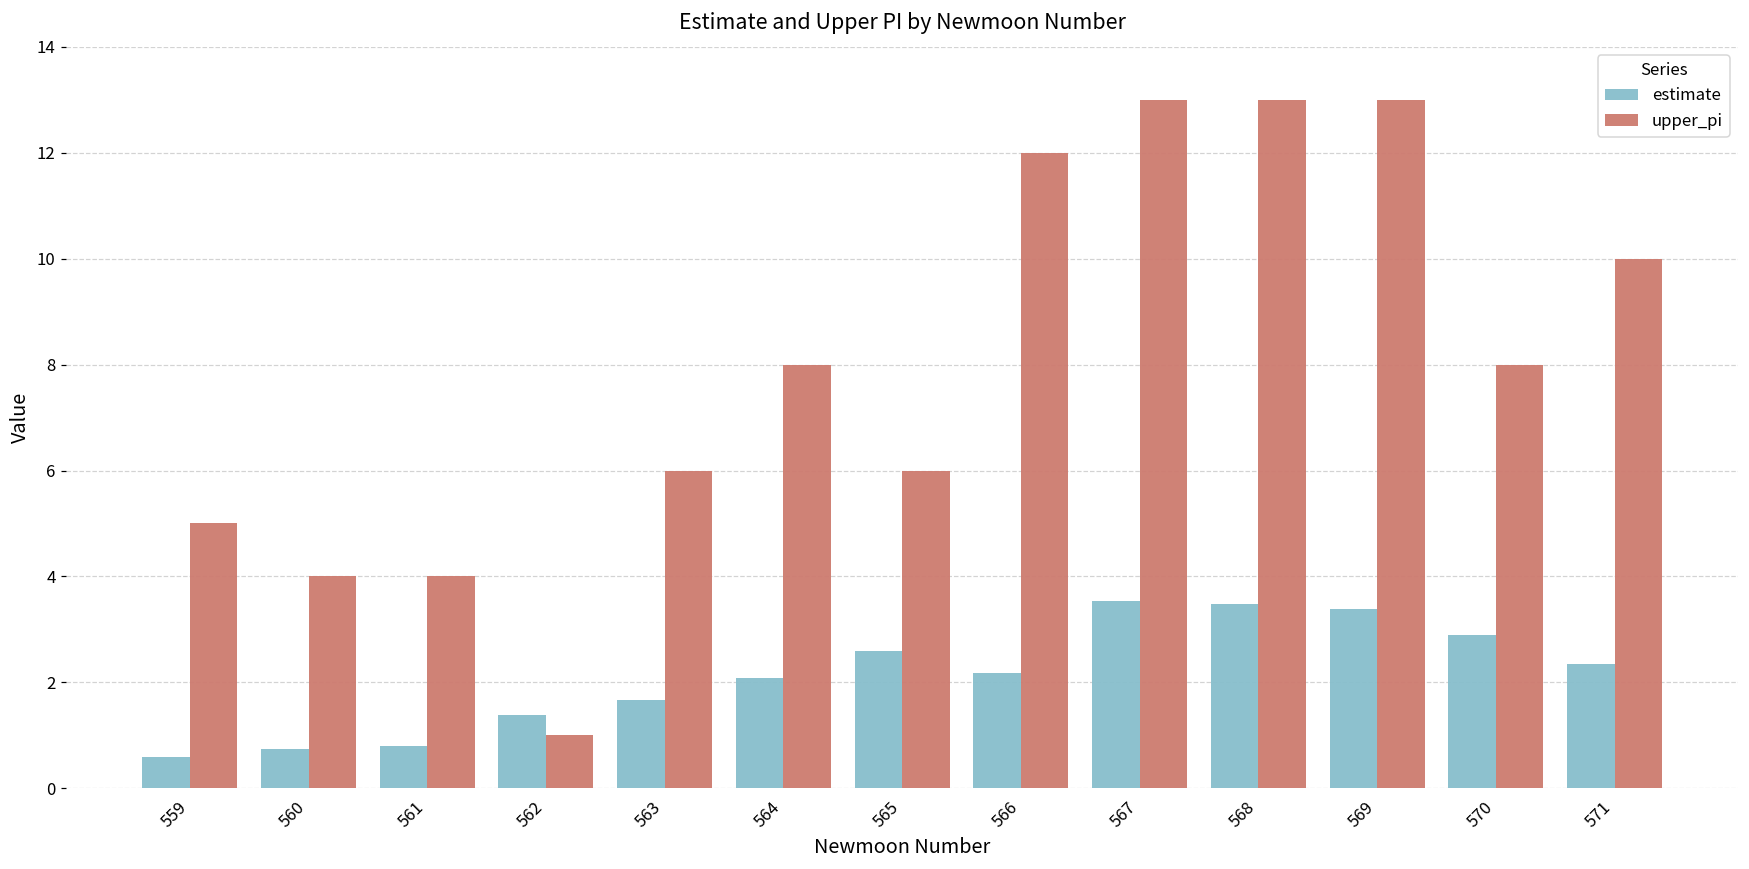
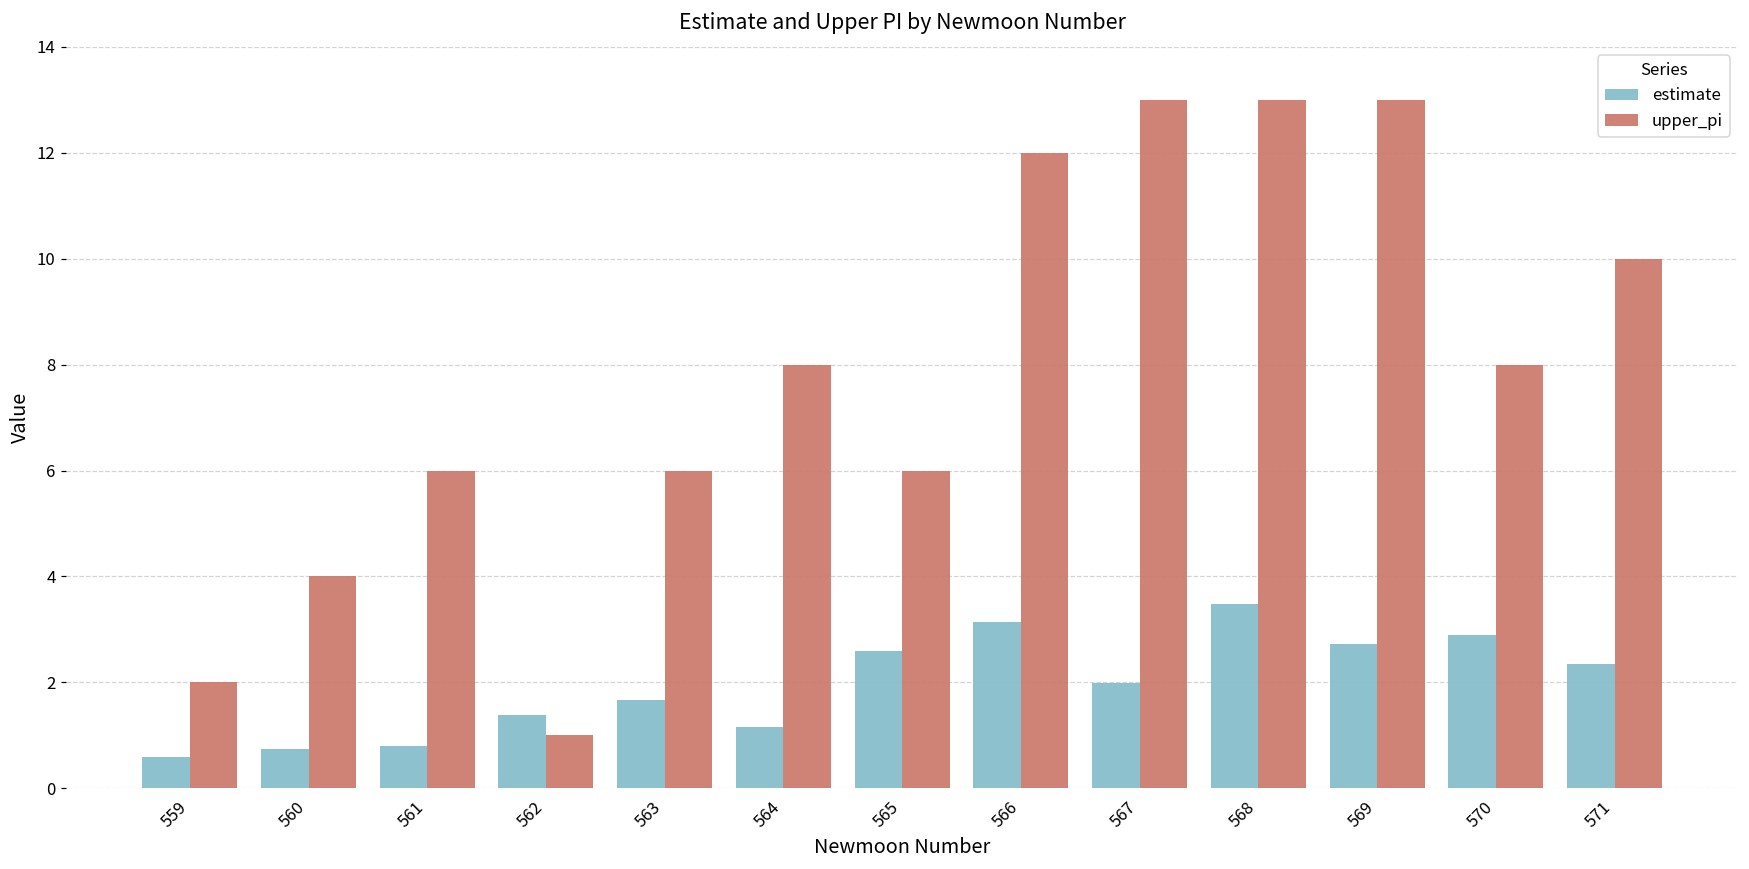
  {
    "estimate": {
      "559": 0.6,
      "560": 0.7,
      "561": 0.8,
      "562": 1.4,
      "563": 1.7,
-     "564": 2.1,
+     "564": 1.2,
      "565": 2.6,
-     "566": 2.2,
-     "567": 3.5,
+     "566": 3.1,
+     "567": 2.0,
      "568": 3.5,
-     "569": 3.4,
+     "569": 2.7,
      "570": 2.9,
      "571": 2.4
    },
    "upper_pi": {
-     "559": 5,
+     "559": 2,
      "560": 4,
-     "561": 4,
+     "561": 6,
      "562": 1,
      "563": 6,
      "564": 8,
      "565": 6,
      "566": 12,
      "567": 13,
      "568": 13,
      "569": 13,
      "570": 8,
      "571": 10
    }
  }
